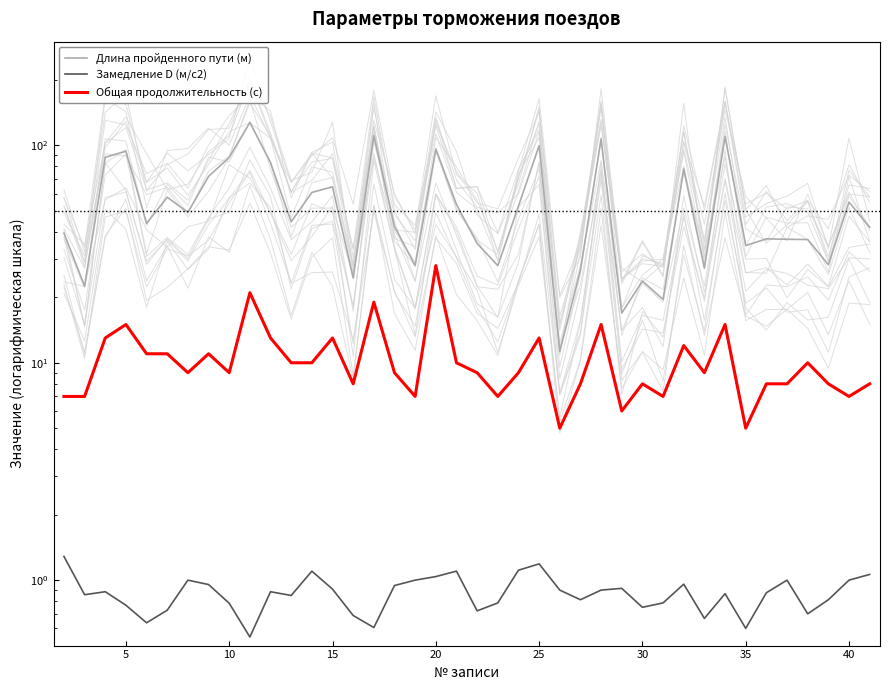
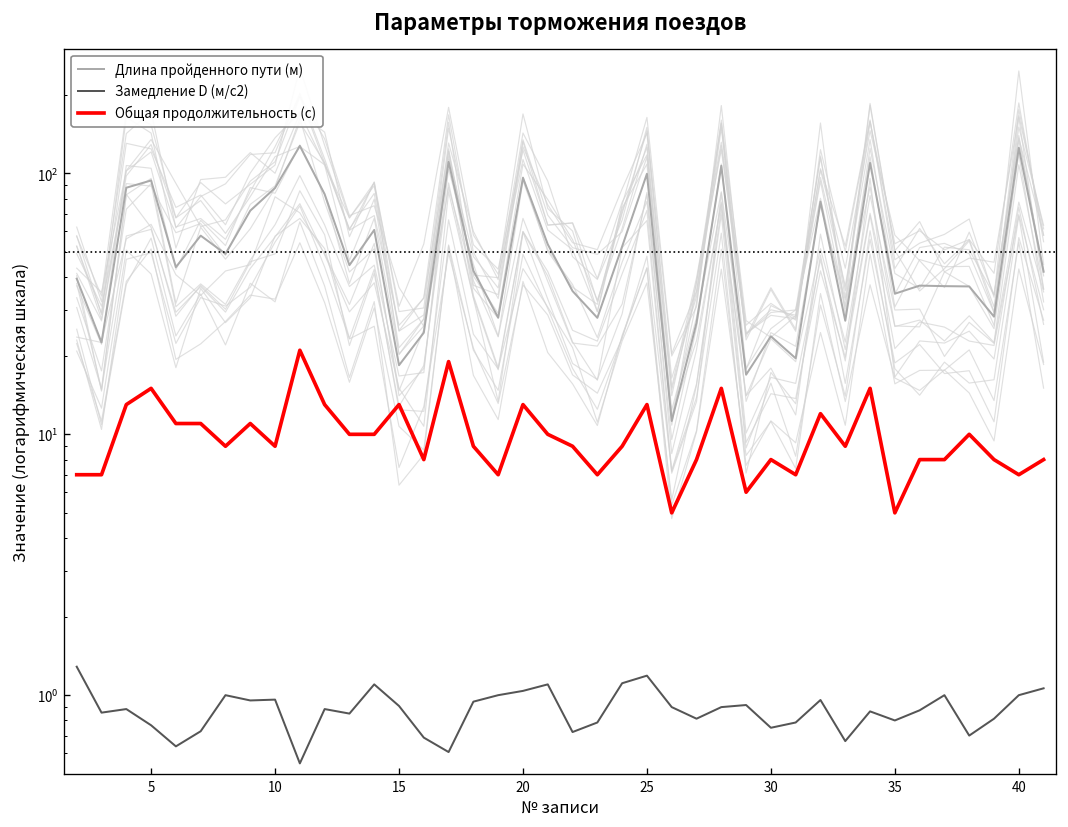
  {
    "Длина пройденного пути (м)": {
-     "15": 65,
+     "15": 18,
      "25": 100,
-     "40": 55
+     "40": 130
    },
    "Замедление D (м/с2)": {
      "5": 0.77,
-     "10": 0.78,
+     "10": 1.0,
      "15": 0.91,
      "20": 1.0,
      "25": 1.2,
      "30": 0.75,
-     "35": 0.6,
+     "35": 0.8,
      "40": 1.0
    },
    "Общая продолжительность (с)": {
      "5": 15,
      "10": 9,
-     "20": 28,
+     "20": 13,
      "25": 13,
      "30": 8,
      "35": 5,
      "40": 7
    }
  }
